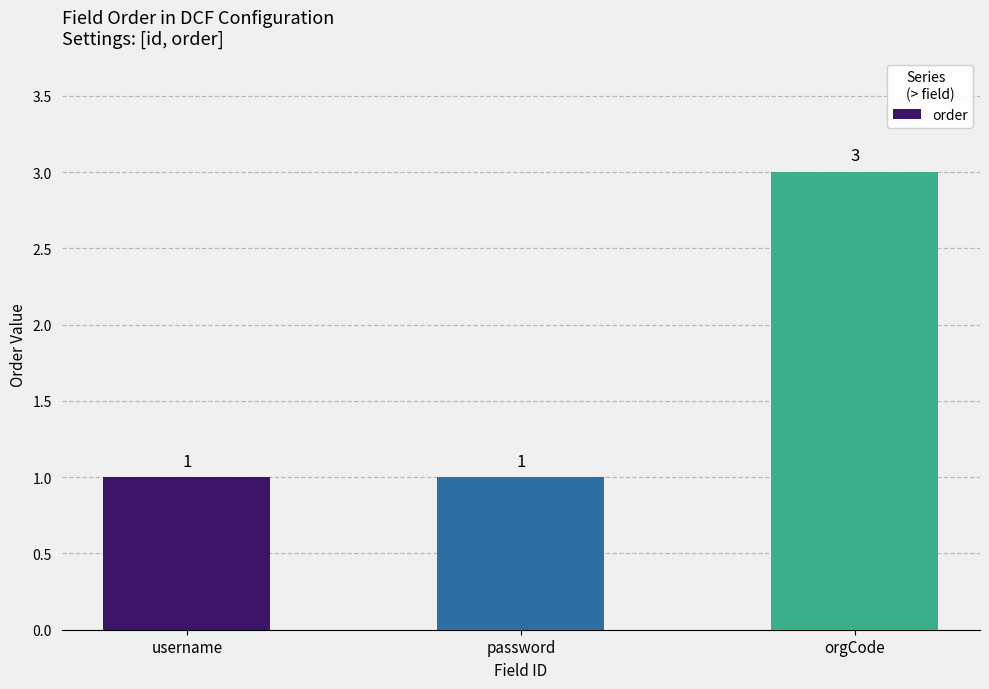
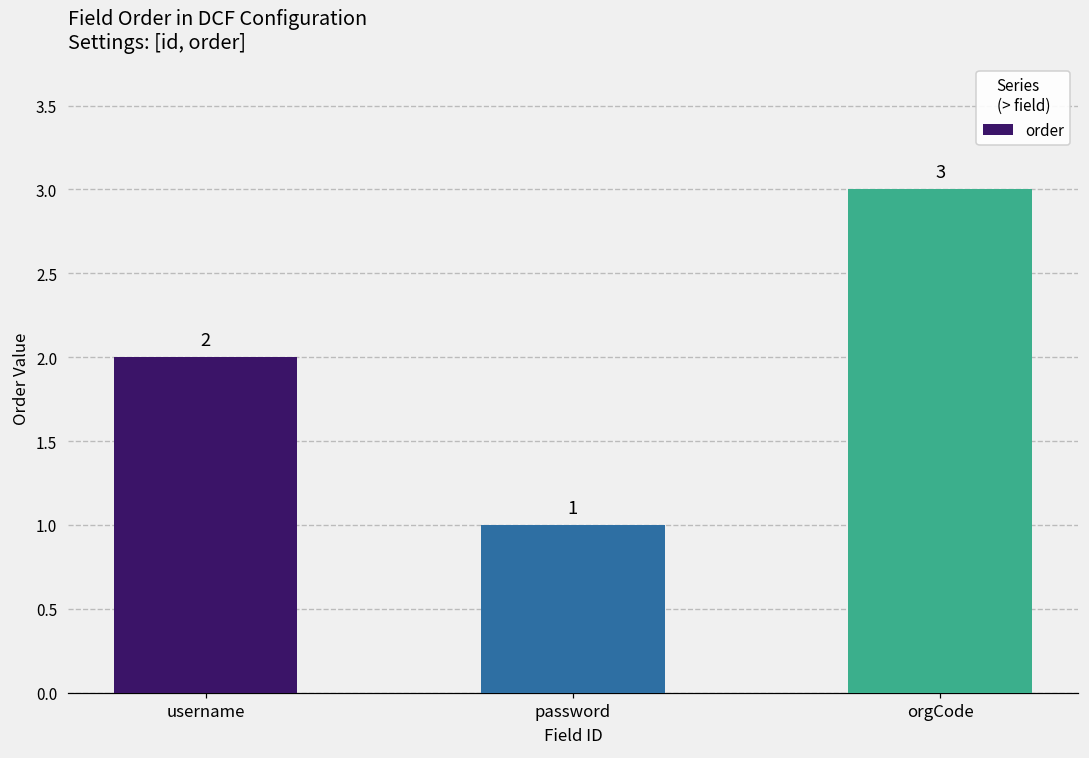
  {
-   "username": 1,
+   "username": 2,
    "password": 1,
    "orgCode": 3
  }
